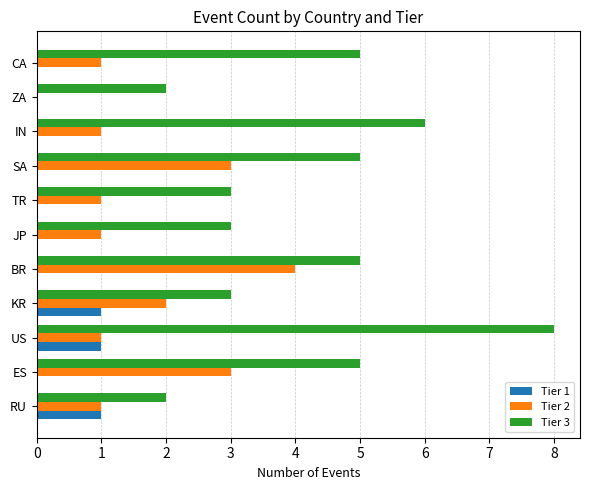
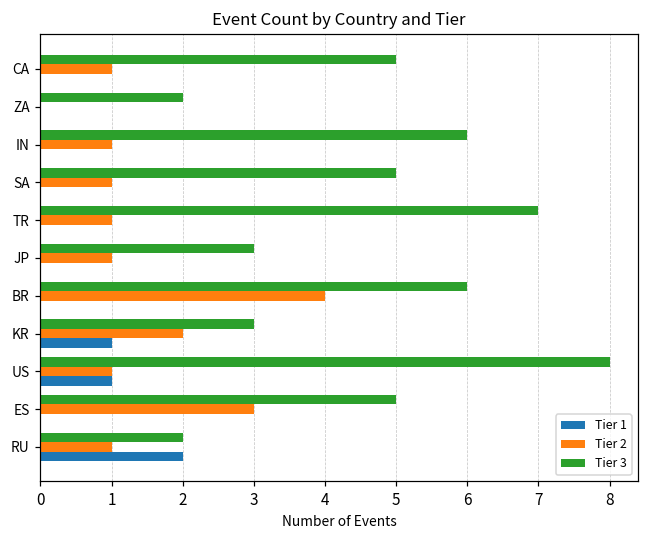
  {
    "Tier 1": {
      "CA": 0,
      "ZA": 0,
      "IN": 0,
      "SA": 0,
      "TR": 0,
      "JP": 0,
      "BR": 0,
      "KR": 1,
      "US": 1,
      "ES": 0,
-     "RU": 1
+     "RU": 2
    },
    "Tier 2": {
      "CA": 1,
      "ZA": 0,
      "IN": 1,
-     "SA": 3,
+     "SA": 1,
      "TR": 1,
      "JP": 1,
      "BR": 4,
      "KR": 2,
      "US": 1,
      "ES": 3,
      "RU": 1
    },
    "Tier 3": {
      "CA": 5,
      "ZA": 2,
      "IN": 6,
      "SA": 5,
-     "TR": 3,
+     "TR": 7,
      "JP": 3,
-     "BR": 5,
+     "BR": 6,
      "KR": 3,
      "US": 8,
      "ES": 5,
      "RU": 2
    }
  }
